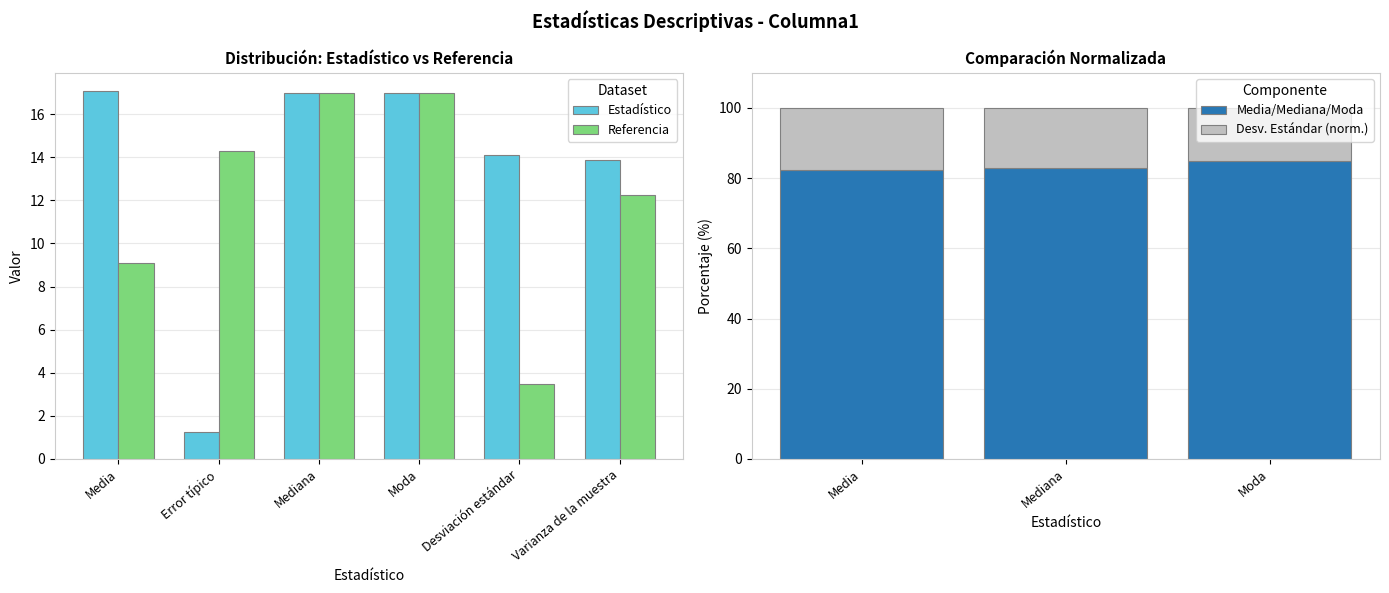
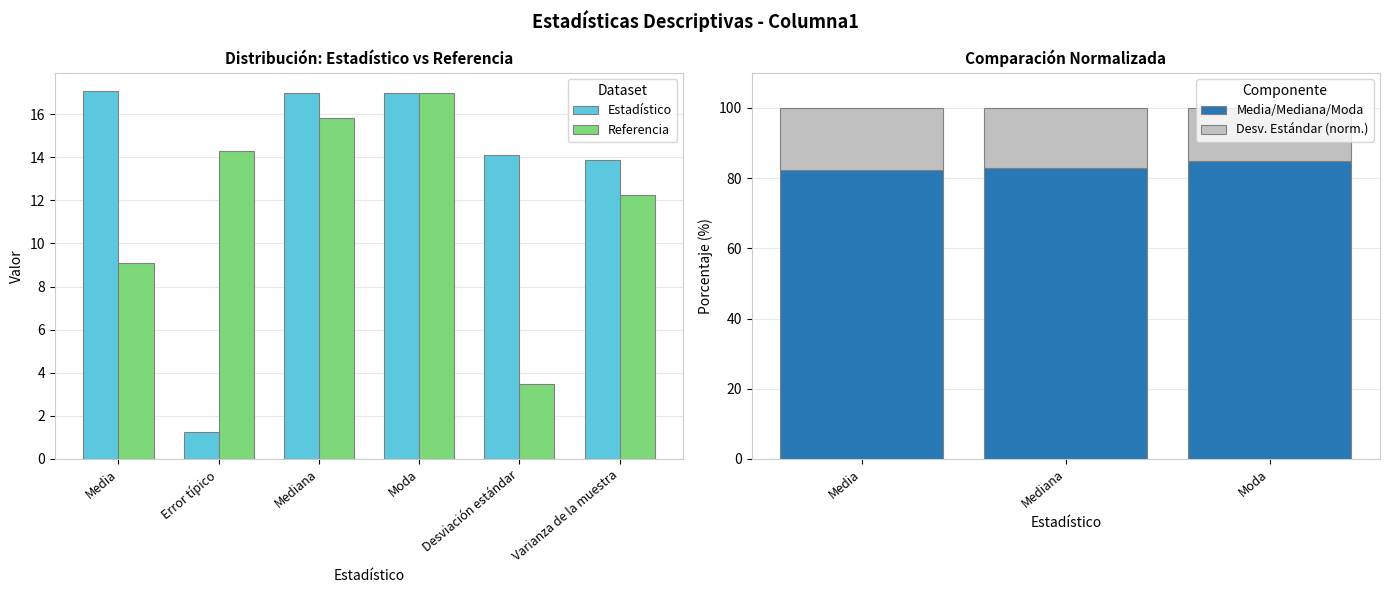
  {
    "Distribución: Estadístico vs Referencia": {
      "Estadístico": {
        "Media": 17.1,
        "Error típico": 1.3,
        "Mediana": 17.0,
        "Moda": 17.0,
        "Desviación estándar": 14.1,
        "Varianza de la muestra": 13.9
      },
      "Referencia": {
        "Media": 9.1,
        "Error típico": 14.3,
-       "Mediana": 17.0,
+       "Mediana": 15.8,
        "Moda": 17.0,
        "Desviación estándar": 3.5,
        "Varianza de la muestra": 12.3
      }
    },
    "Comparación Normalizada": {
      "Media/Mediana/Moda": {
        "Media": 82,
        "Mediana": 83,
        "Moda": 85
      },
      "Desv. Estándar (norm.)": {
        "Media": 18,
        "Mediana": 17
      }
    }
  }
